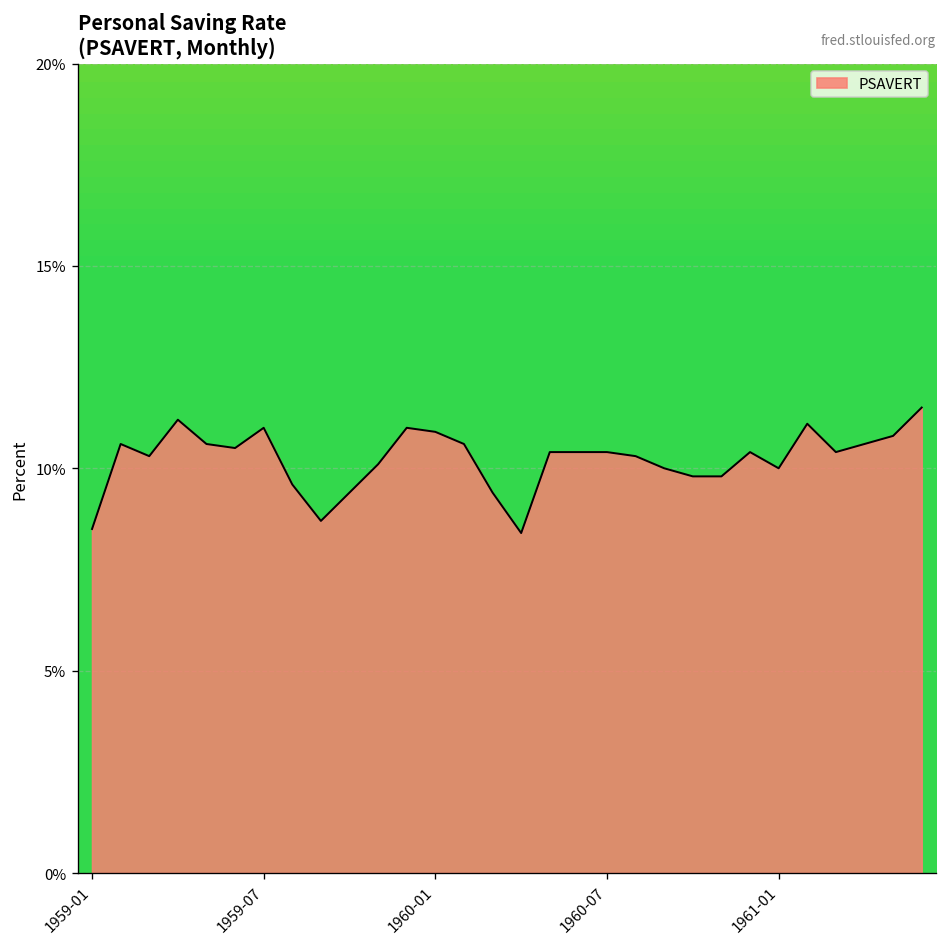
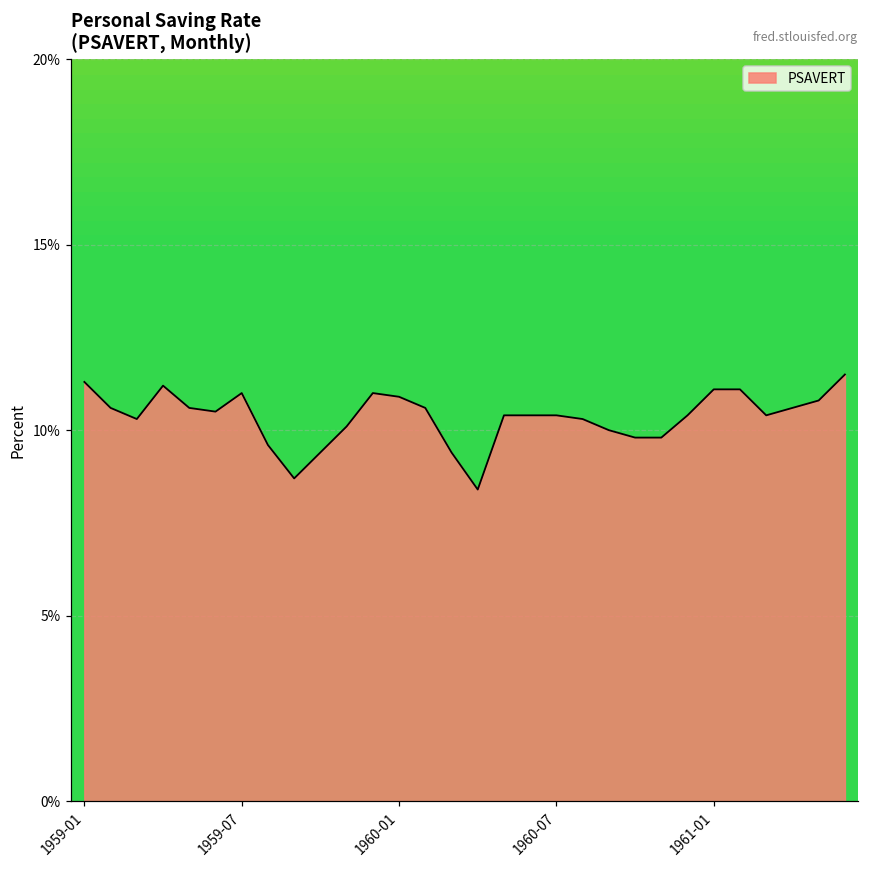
  {
-   "1959-01": "8.5%",
+   "1959-01": "11.3%",
    "1959-07": "11.0%",
    "1960-01": "10.9%",
    "1960-07": "10.4%",
-   "1961-01": "10.0%"
+   "1961-01": "11.1%"
  }
